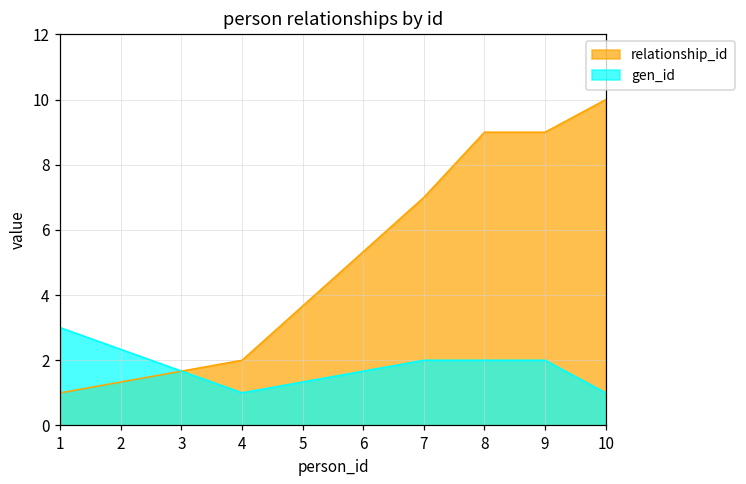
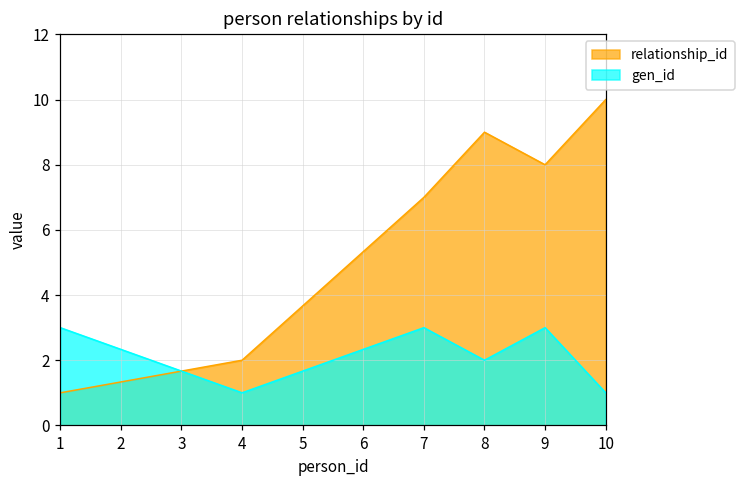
  {
    "relationship_id": {
      "1": 1,
      "4": 2,
      "7": 7,
      "8": 9,
-     "9": 9,
+     "9": 8,
      "10": 10
    },
    "gen_id": {
      "1": 3,
      "4": 1,
-     "7": 2,
+     "7": 3,
      "8": 2,
-     "9": 2,
+     "9": 3,
      "10": 1
    }
  }
